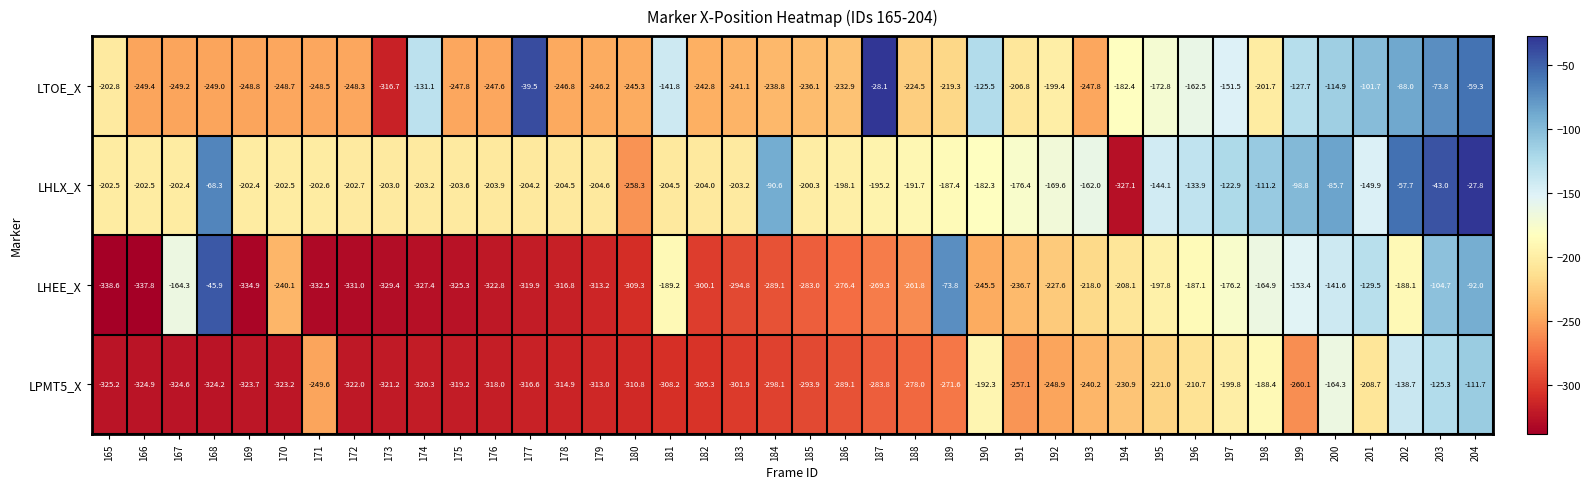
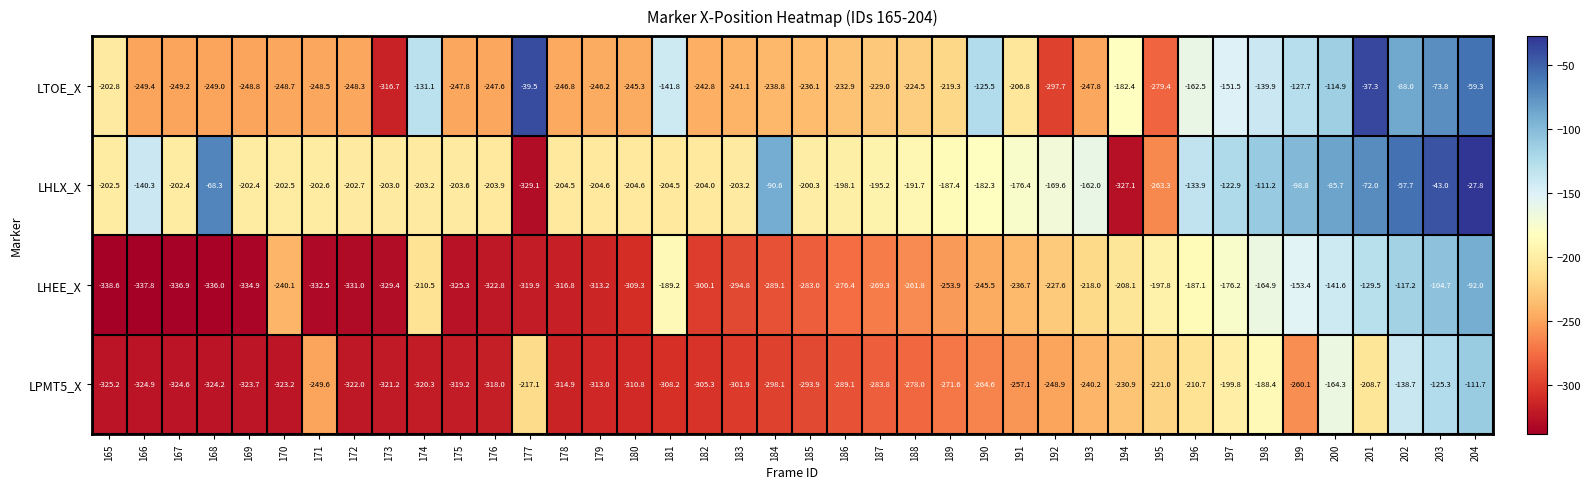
  {
    "LTOE_X": {
      "165": -202.8,
      "166": -249.4,
      "167": -249.2,
      "168": -249.0,
      "169": -248.8,
      "170": -248.7,
      "171": -248.5,
      "172": -248.3,
      "173": -316.7,
      "174": -131.1,
      "175": -247.8,
      "176": -247.6,
      "177": -39.5,
      "178": -246.8,
      "179": -246.2,
      "180": -245.3,
      "181": -141.8,
      "182": -242.8,
      "183": -241.1,
      "184": -238.8,
      "185": -236.1,
      "186": -232.9,
-     "187": -28.1,
+     "187": -229.0,
      "188": -224.5,
      "189": -219.3,
      "190": -125.5,
      "191": -206.8,
-     "192": -199.4,
+     "192": -297.7,
      "193": -247.8,
      "194": -182.4,
-     "195": -172.8,
+     "195": -279.4,
      "196": -162.5,
      "197": -151.5,
-     "198": -201.7,
+     "198": -139.9,
      "199": -127.7,
      "200": -114.9,
-     "201": -101.7,
+     "201": -37.3,
      "202": -88.0,
      "203": -73.8,
      "204": -59.3
    },
    "LHLX_X": {
      "165": -202.5,
-     "166": -202.5,
+     "166": -140.3,
      "167": -202.4,
      "168": -68.3,
      "169": -202.4,
      "170": -202.5,
      "171": -202.6,
      "172": -202.7,
      "173": -203.0,
      "174": -203.2,
      "175": -203.6,
      "176": -203.9,
-     "177": -204.2,
+     "177": -329.1,
      "178": -204.5,
      "179": -204.6,
-     "180": -258.3,
+     "180": -204.6,
      "181": -204.5,
      "182": -204.0,
      "183": -203.2,
      "184": -90.6,
      "185": -200.3,
      "186": -198.1,
      "187": -195.2,
      "188": -191.7,
      "189": -187.4,
      "190": -182.3,
      "191": -176.4,
      "192": -169.6,
      "193": -162.0,
      "194": -327.1,
-     "195": -144.1,
+     "195": -263.3,
      "196": -133.9,
      "197": -122.9,
      "198": -111.2,
      "199": -98.8,
      "200": -85.7,
-     "201": -149.9,
+     "201": -72.0,
      "202": -57.7,
      "203": -43.0,
      "204": -27.8
    },
    "LHEE_X": {
      "165": -338.6,
      "166": -337.8,
-     "167": -164.3,
-     "168": -45.9,
+     "167": -336.9,
+     "168": -336.0,
      "169": -334.9,
      "170": -240.1,
      "171": -332.5,
      "172": -331.0,
      "173": -329.4,
-     "174": -327.4,
+     "174": -210.5,
      "175": -325.3,
      "176": -322.8,
      "177": -319.9,
      "178": -316.8,
      "179": -313.2,
      "180": -309.3,
      "181": -189.2,
      "182": -300.1,
      "183": -294.8,
      "184": -289.1,
      "185": -283.0,
      "186": -276.4,
      "187": -269.3,
      "188": -261.8,
-     "189": -73.8,
+     "189": -253.9,
      "190": -245.5,
      "191": -236.7,
      "192": -227.6,
      "193": -218.0,
      "194": -208.1,
      "195": -197.8,
      "196": -187.1,
      "197": -176.2,
      "198": -164.9,
      "199": -153.4,
      "200": -141.6,
      "201": -129.5,
-     "202": -188.1,
+     "202": -117.2,
      "203": -104.7,
      "204": -92.0
    },
    "LPMT5_X": {
      "165": -325.2,
      "166": -324.9,
      "167": -324.6,
      "168": -324.2,
      "169": -323.7,
      "170": -323.2,
      "171": -249.6,
      "172": -322.0,
      "173": -321.2,
      "174": -320.3,
      "175": -319.2,
      "176": -318.0,
-     "177": -316.6,
+     "177": -217.1,
      "178": -314.9,
      "179": -313.0,
      "180": -310.8,
      "181": -308.2,
      "182": -305.3,
      "183": -301.9,
      "184": -298.1,
      "185": -293.9,
      "186": -289.1,
      "187": -283.8,
      "188": -278.0,
      "189": -271.6,
-     "190": -192.3,
+     "190": -264.6,
      "191": -257.1,
      "192": -248.9,
      "193": -240.2,
      "194": -230.9,
      "195": -221.0,
      "196": -210.7,
      "197": -199.8,
      "198": -188.4,
      "199": -260.1,
      "200": -164.3,
      "201": -208.7,
      "202": -138.7,
      "203": -125.3,
      "204": -111.7
    }
  }
